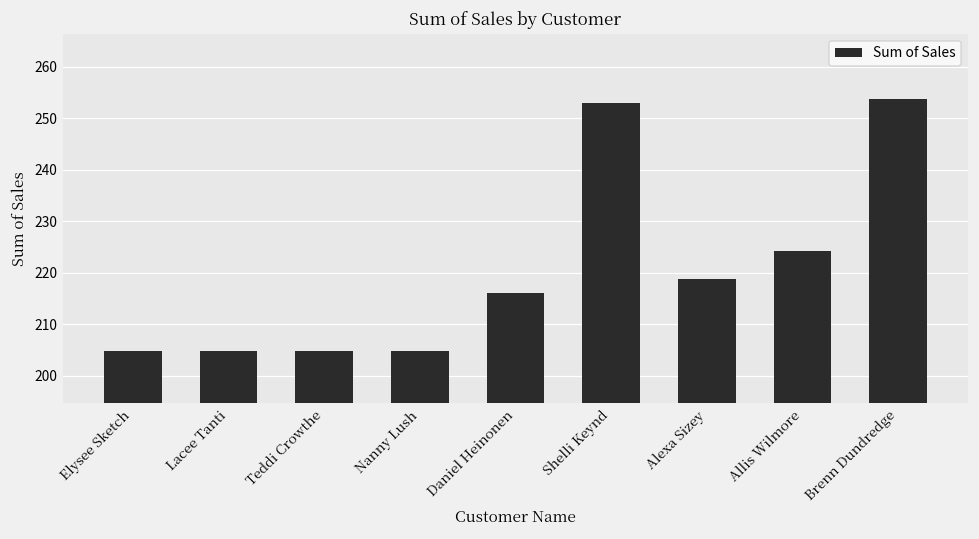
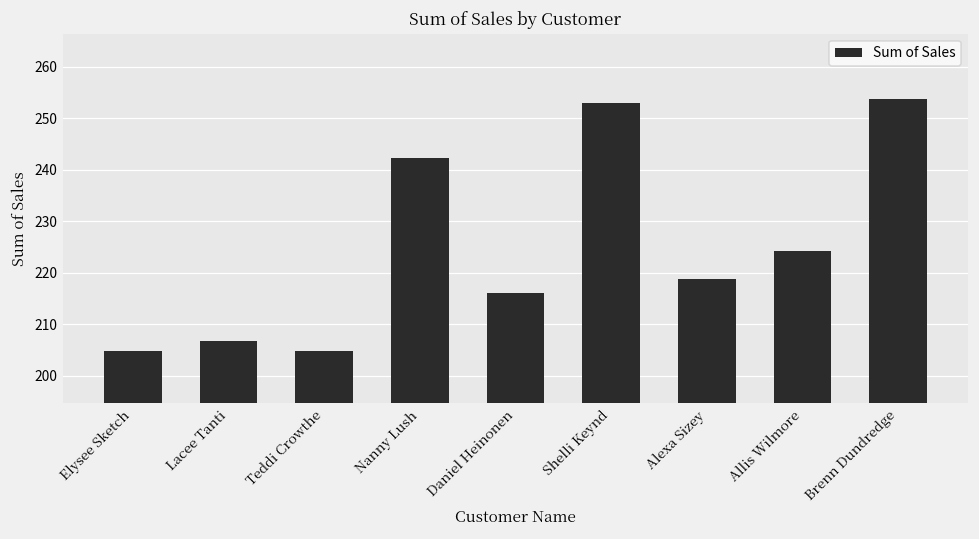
  {
    "Elysee Sketch": 205,
-   "Lacee Tanti": 205,
+   "Lacee Tanti": 207,
    "Teddi Crowthe": 205,
-   "Nanny Lush": 205,
+   "Nanny Lush": 242,
    "Daniel Heinonen": 216,
    "Shelli Keynd": 253,
    "Alexa Sizey": 219,
    "Allis Wilmore": 224,
    "Brenn Dundredge": 254
  }
